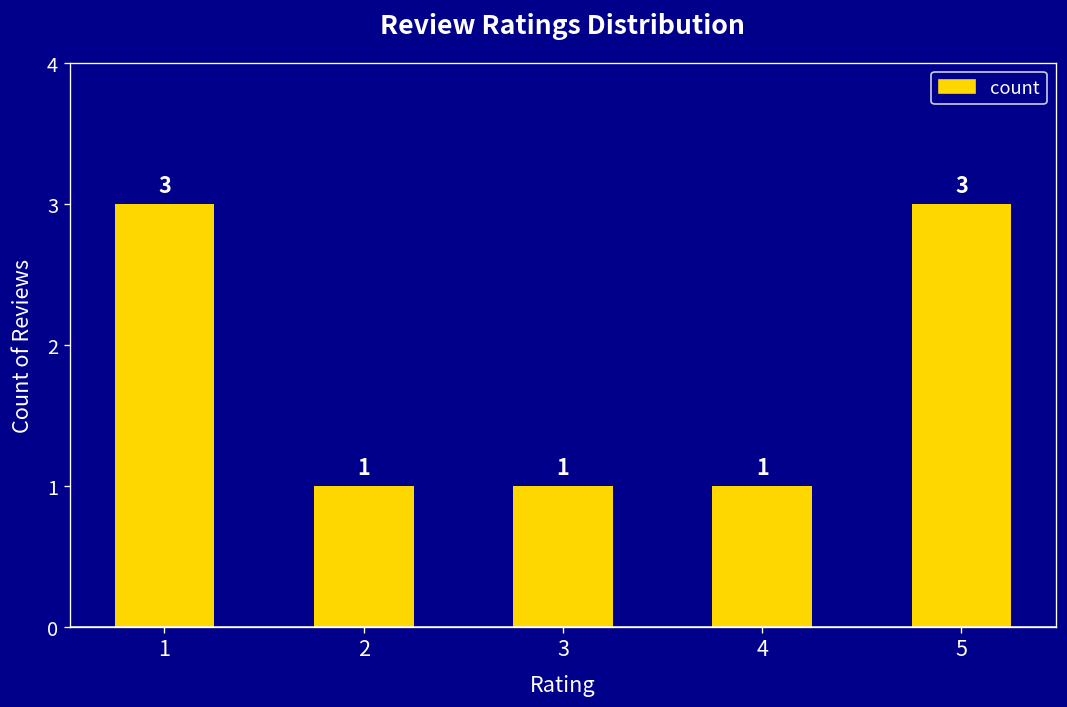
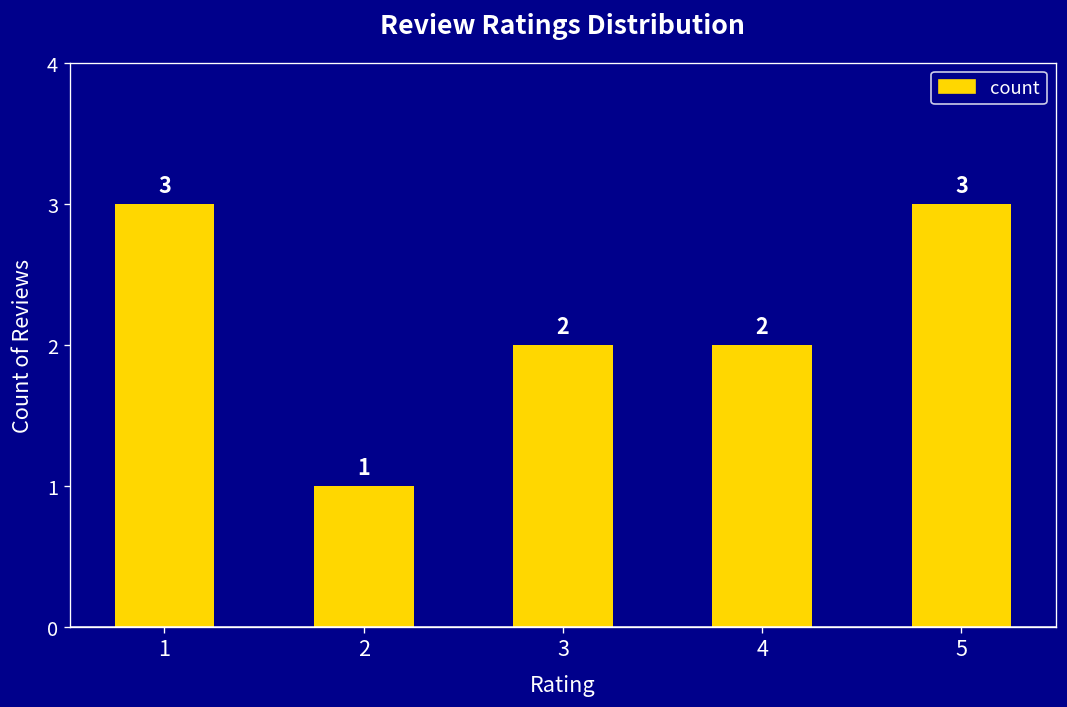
  {
    "1": 3,
    "2": 1,
-   "3": 1,
-   "4": 1,
+   "3": 2,
+   "4": 2,
    "5": 3
  }
